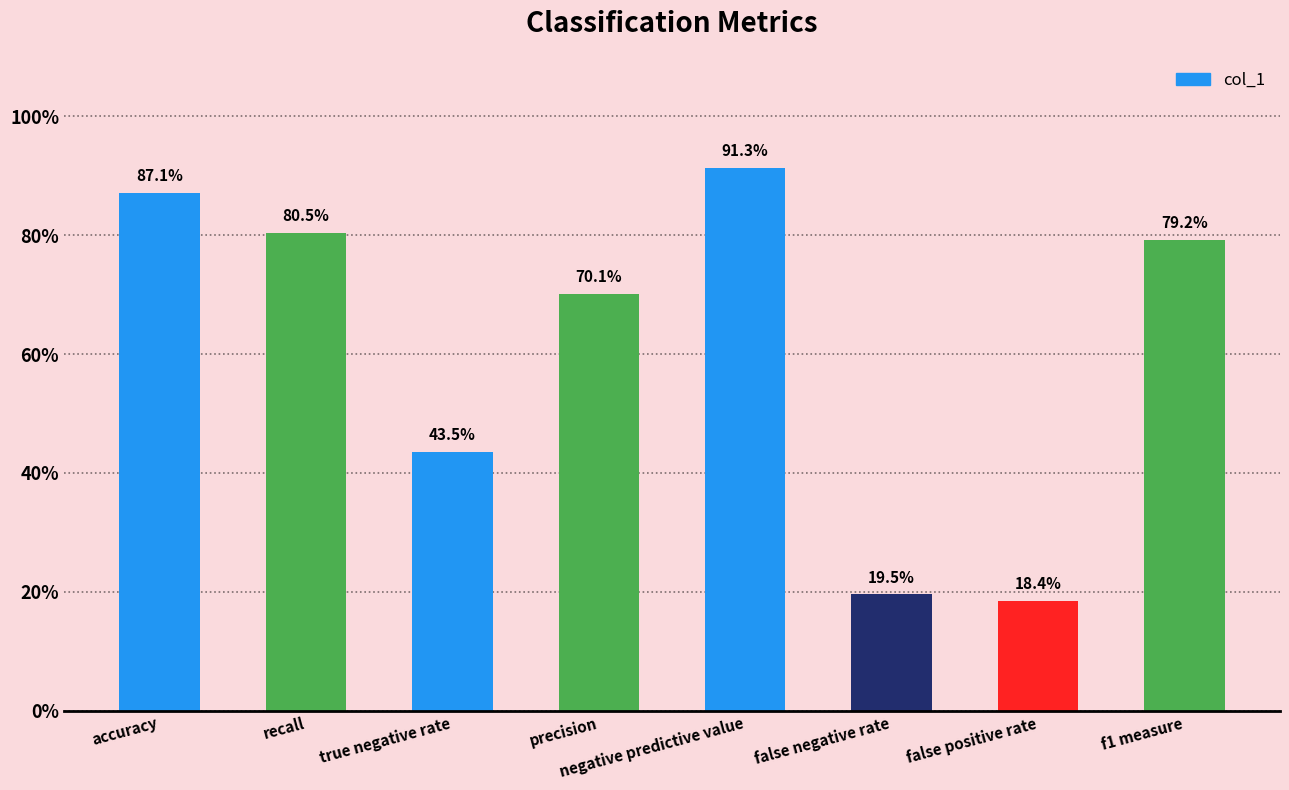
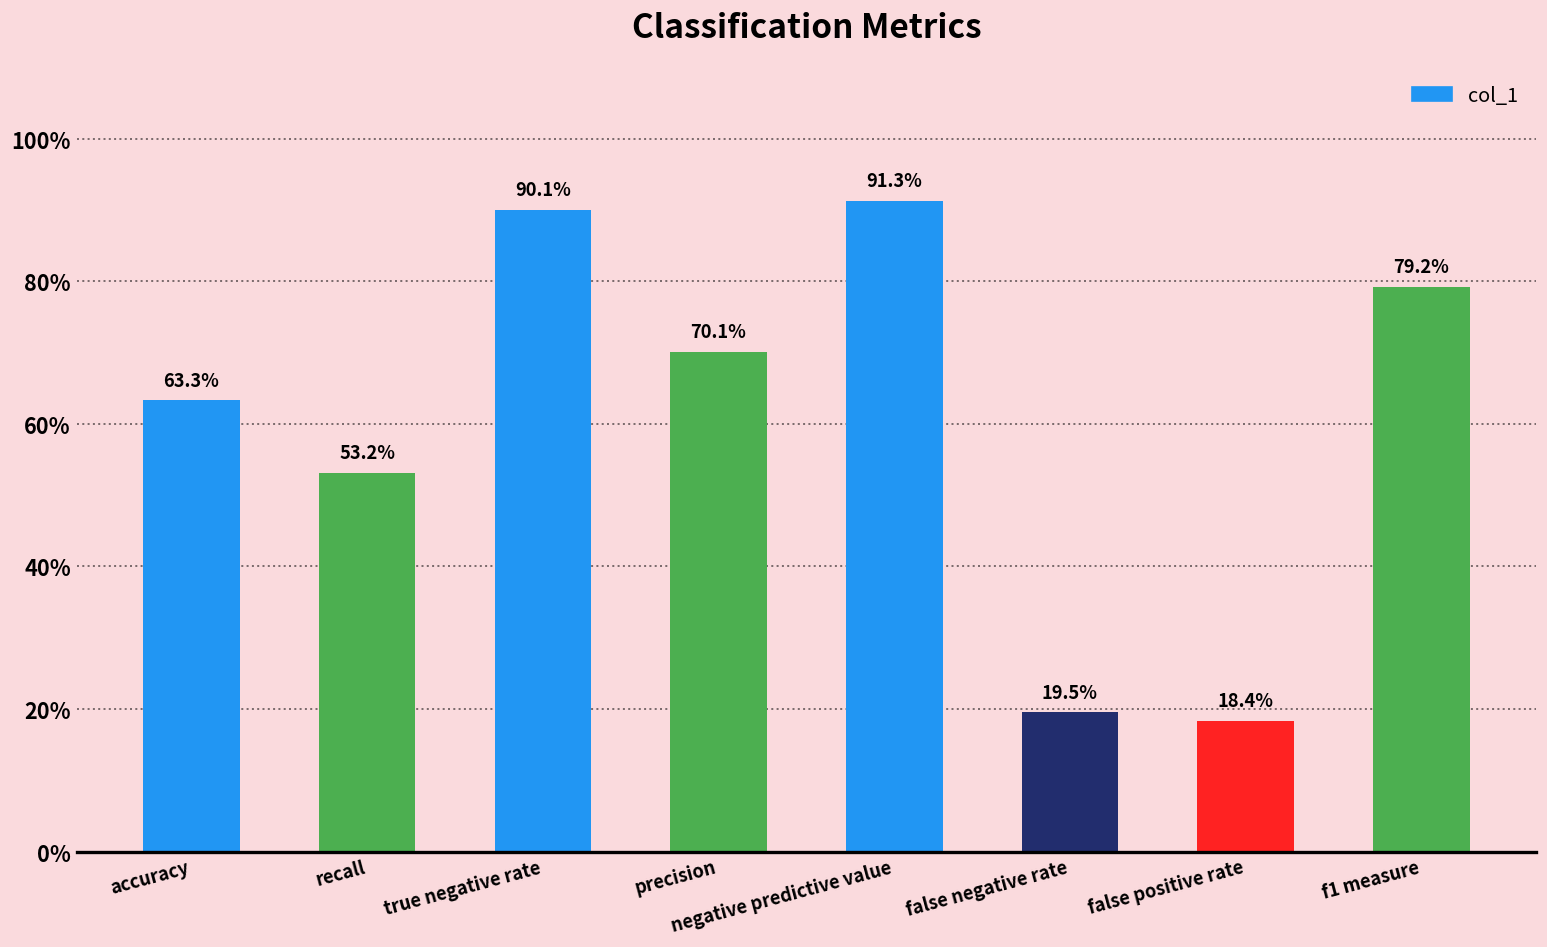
  {
-   "accuracy": "87.1%",
-   "recall": "80.5%",
-   "true negative rate": "43.5%",
+   "accuracy": "63.3%",
+   "recall": "53.2%",
+   "true negative rate": "90.1%",
    "precision": "70.1%",
    "negative predictive value": "91.3%",
    "false negative rate": "19.5%",
    "false positive rate": "18.4%",
    "f1 measure": "79.2%"
  }
